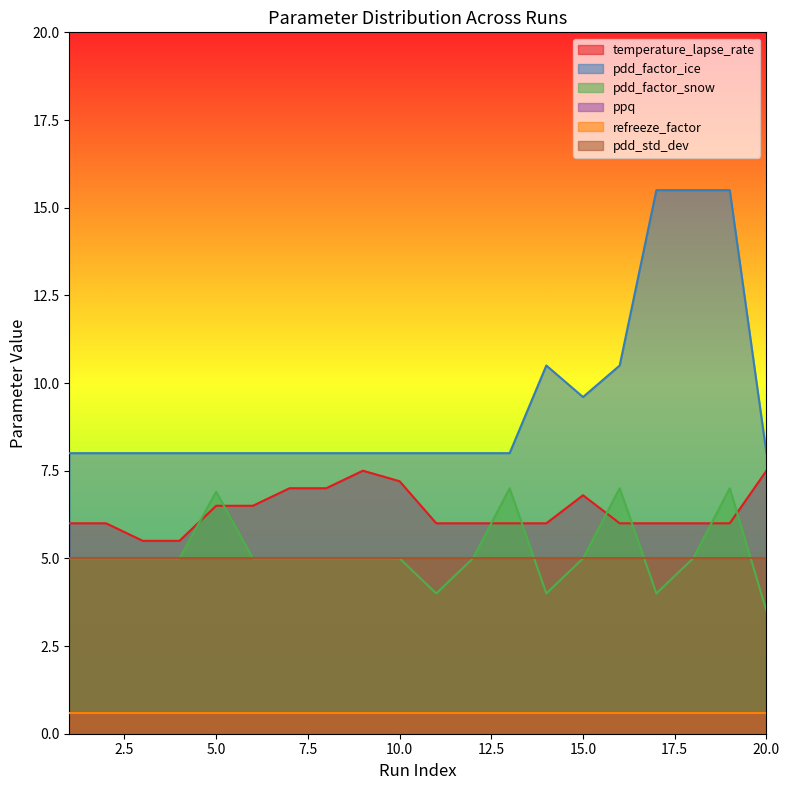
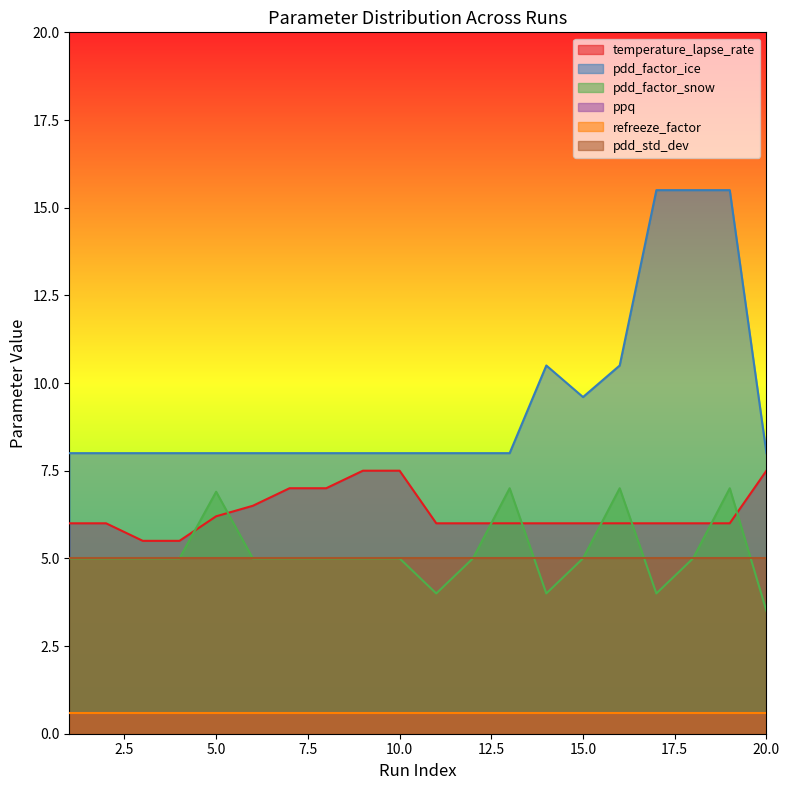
  {
    "temperature_lapse_rate": {
-     "5.0": 6.5,
-     "10.0": 7.2,
-     "15.0": 6.8,
+     "5.0": 6.2,
+     "10.0": 7.5,
+     "15.0": 6.0,
      "20.0": 7.5
    },
    "pdd_factor_ice": {
      "5.0": 8.0,
      "10.0": 8.0,
      "15.0": 9.6,
      "20.0": 8.0
    },
    "pdd_factor_snow": {
      "5.0": 6.9,
      "20.0": 3.5
    },
    "refreeze_factor": {
      "5.0": 0.6,
      "10.0": 0.6,
      "15.0": 0.6,
      "20.0": 0.6
    },
    "pdd_std_dev": {
      "5.0": 5.0,
      "20.0": 5.0
    }
  }
